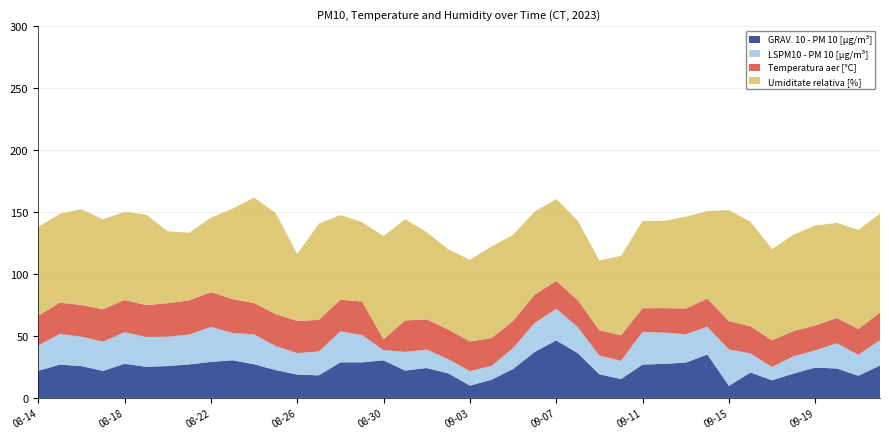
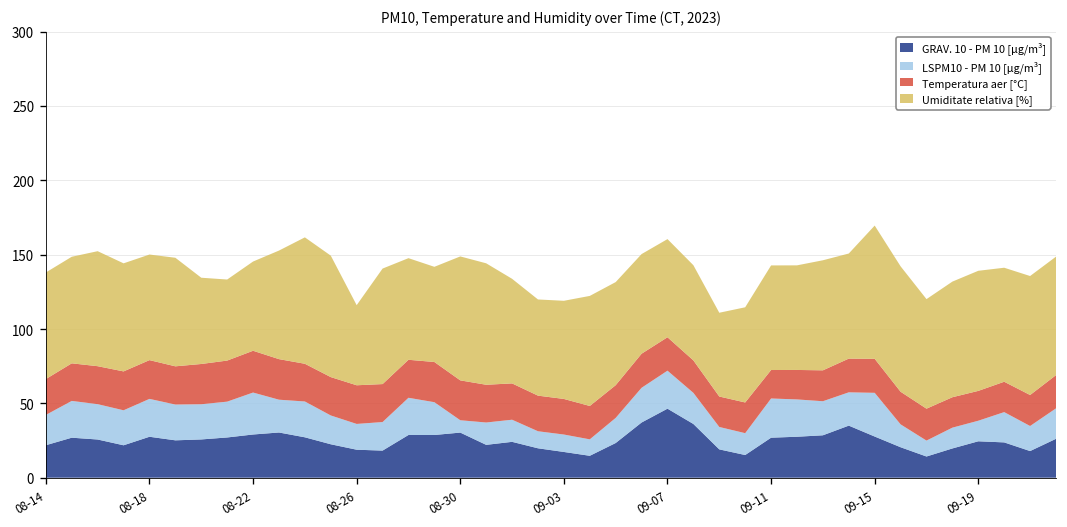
  {
    "GRAV. 10 - PM 10 [µg/m³]": {
      "08-14": 22,
      "08-18": 28,
      "08-22": 29,
      "08-26": 19,
      "08-30": 30,
-     "09-03": 10,
+     "09-03": 17,
      "09-07": 46,
      "09-11": 27,
-     "09-15": 10,
+     "09-15": 28,
      "09-19": 24
    },
    "LSPM10 - PM 10 [µg/m³]": {
      "08-14": 20,
      "08-18": 25,
      "08-22": 28,
      "08-26": 17,
      "08-30": 8,
      "09-03": 12,
      "09-07": 26,
      "09-11": 26,
      "09-15": 29,
      "09-19": 14
    },
    "Temperatura aer [°C]": {
      "08-14": 24,
      "08-18": 26,
      "08-22": 28,
      "08-26": 26,
-     "08-30": 9,
+     "08-30": 27,
      "09-03": 24,
      "09-07": 22,
      "09-11": 19,
      "09-15": 23,
      "09-19": 20
    },
    "Umiditate relativa [%]": {
      "08-14": 72,
      "08-18": 71,
      "08-22": 60,
      "08-26": 54,
      "08-30": 83,
      "09-03": 66,
      "09-07": 66,
      "09-11": 70,
      "09-15": 90,
      "09-19": 81
    }
  }
